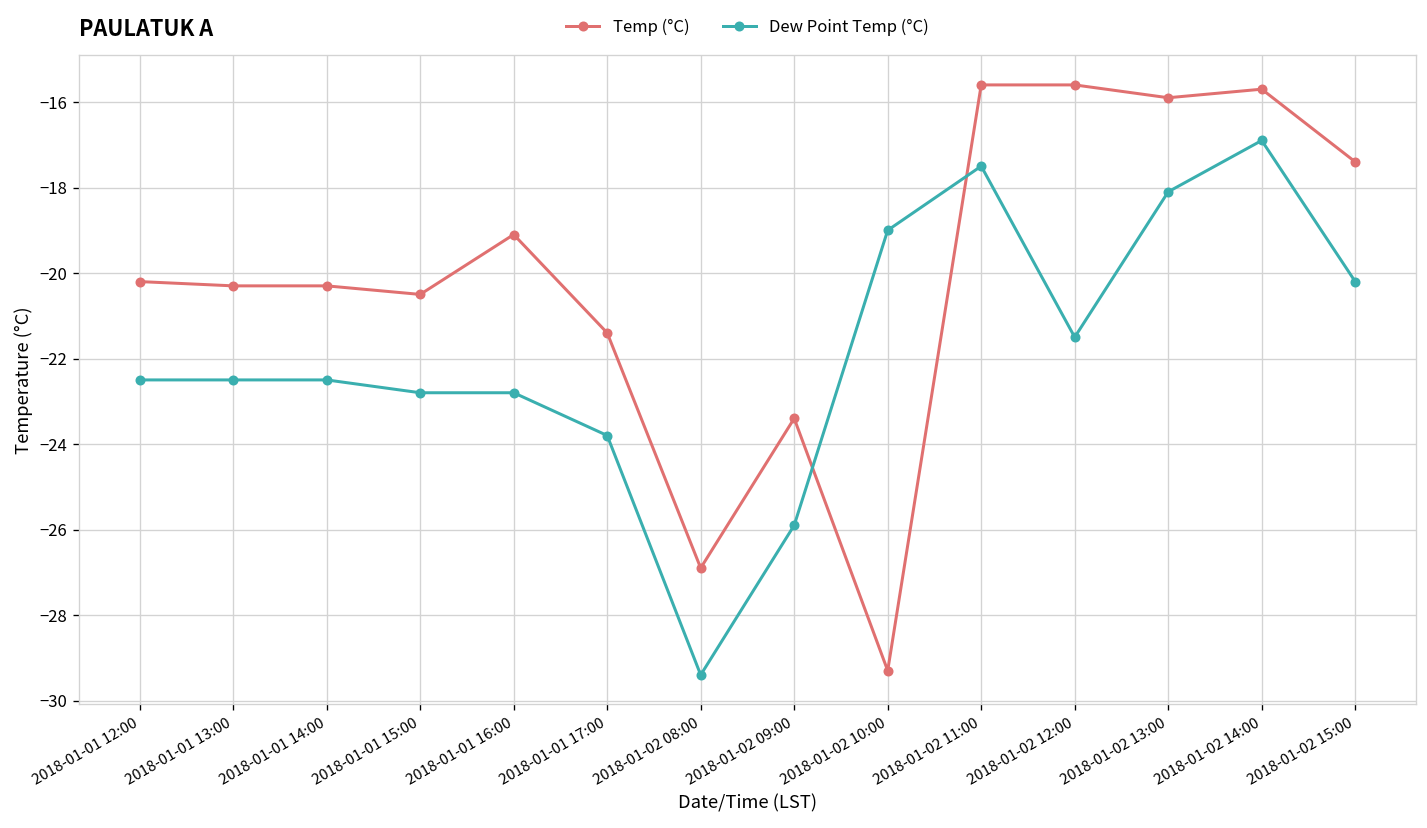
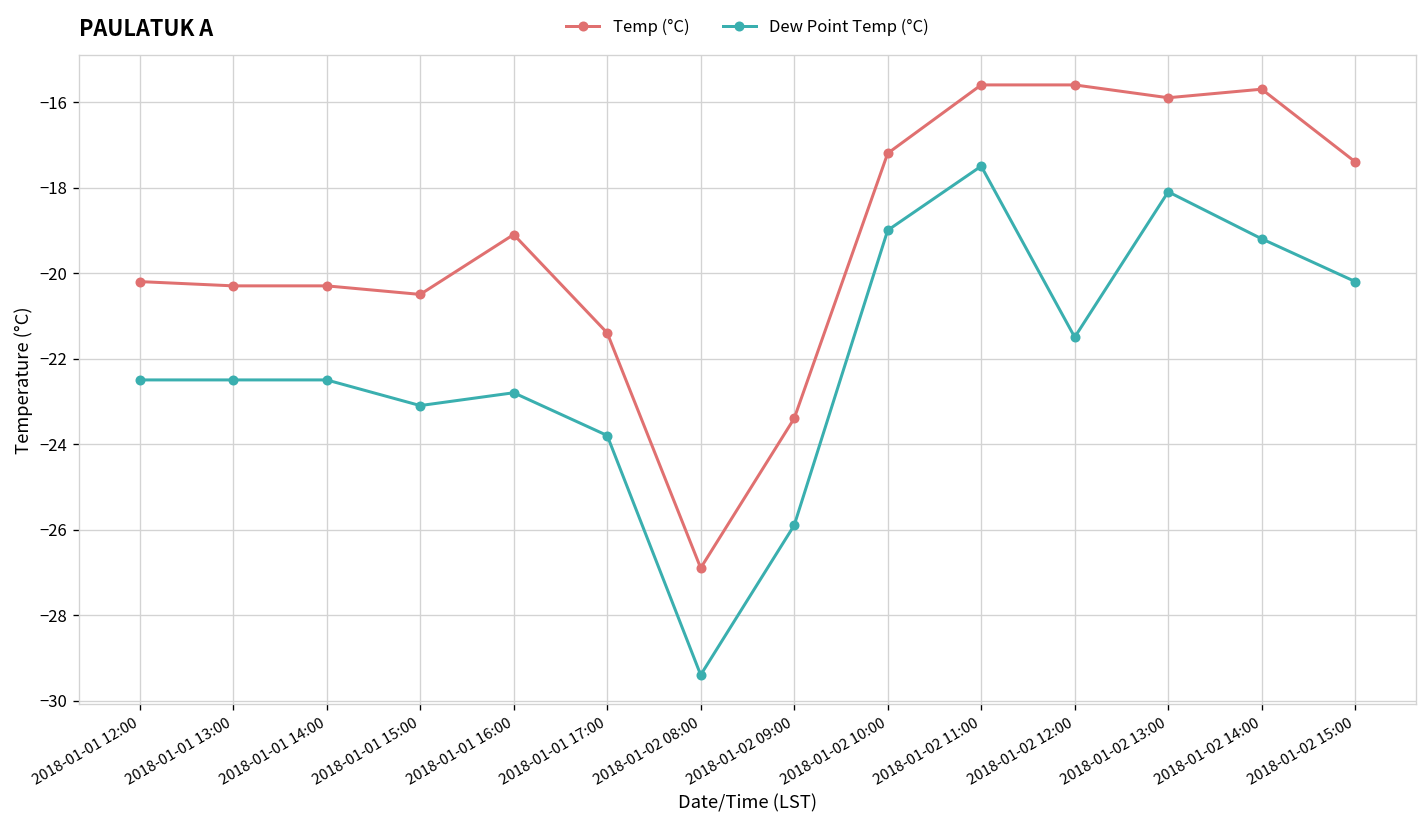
  {
    "Temp (°C)": {
      "2018-01-01 12:00": -20.2,
      "2018-01-01 13:00": -20.3,
      "2018-01-01 14:00": -20.3,
      "2018-01-01 15:00": -20.5,
      "2018-01-01 16:00": -19.1,
      "2018-01-01 17:00": -21.4,
      "2018-01-02 08:00": -26.9,
      "2018-01-02 09:00": -23.4,
-     "2018-01-02 10:00": -29.3,
+     "2018-01-02 10:00": -17.2,
      "2018-01-02 11:00": -15.6,
      "2018-01-02 12:00": -15.6,
      "2018-01-02 13:00": -15.9,
      "2018-01-02 14:00": -15.7,
      "2018-01-02 15:00": -17.4
    },
    "Dew Point Temp (°C)": {
      "2018-01-01 12:00": -22.5,
      "2018-01-01 13:00": -22.5,
      "2018-01-01 14:00": -22.5,
-     "2018-01-01 15:00": -22.8,
+     "2018-01-01 15:00": -23.1,
      "2018-01-01 16:00": -22.8,
      "2018-01-01 17:00": -23.8,
      "2018-01-02 08:00": -29.4,
      "2018-01-02 09:00": -25.9,
      "2018-01-02 10:00": -19.0,
      "2018-01-02 11:00": -17.5,
      "2018-01-02 12:00": -21.5,
      "2018-01-02 13:00": -18.1,
-     "2018-01-02 14:00": -16.9,
+     "2018-01-02 14:00": -19.2,
      "2018-01-02 15:00": -20.2
    }
  }
